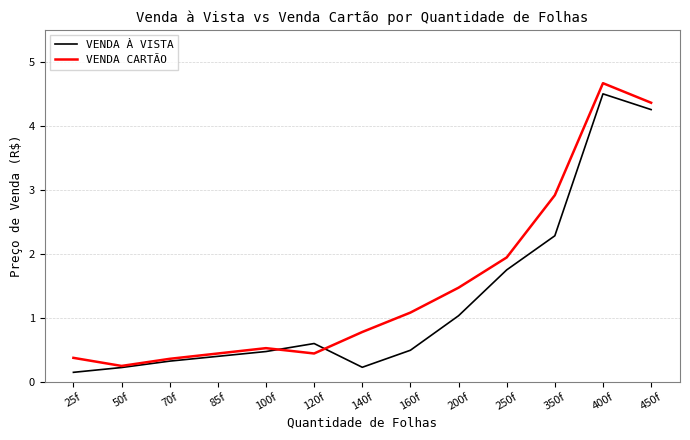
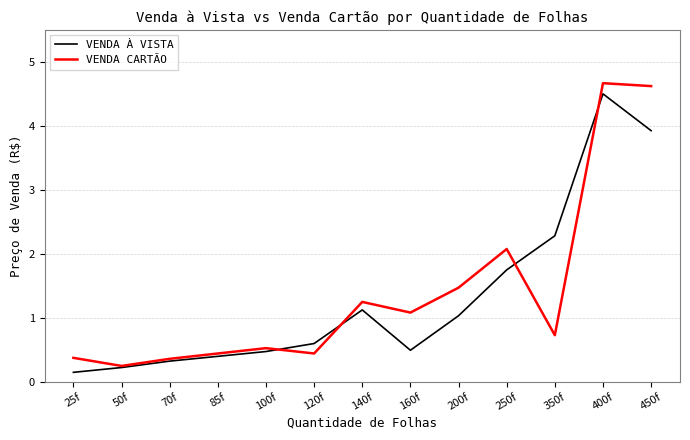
  {
    "VENDA À VISTA": {
      "25f": 0.2,
      "85f": 0.4,
      "100f": 0.5,
      "120f": 0.6,
-     "140f": 0.2,
+     "140f": 1.1,
      "160f": 0.5,
      "200f": 1.0,
      "250f": 1.8,
      "350f": 2.3,
      "400f": 4.5,
-     "450f": 4.3
+     "450f": 3.9
    },
    "VENDA CARTÃO": {
      "25f": 0.4,
      "85f": 0.4,
      "100f": 0.5,
      "120f": 0.4,
-     "140f": 0.8,
+     "140f": 1.3,
      "160f": 1.1,
      "200f": 1.5,
-     "250f": 1.9,
-     "350f": 2.9,
+     "250f": 2.1,
+     "350f": 0.7,
      "400f": 4.7,
-     "450f": 4.4
+     "450f": 4.6
    }
  }
